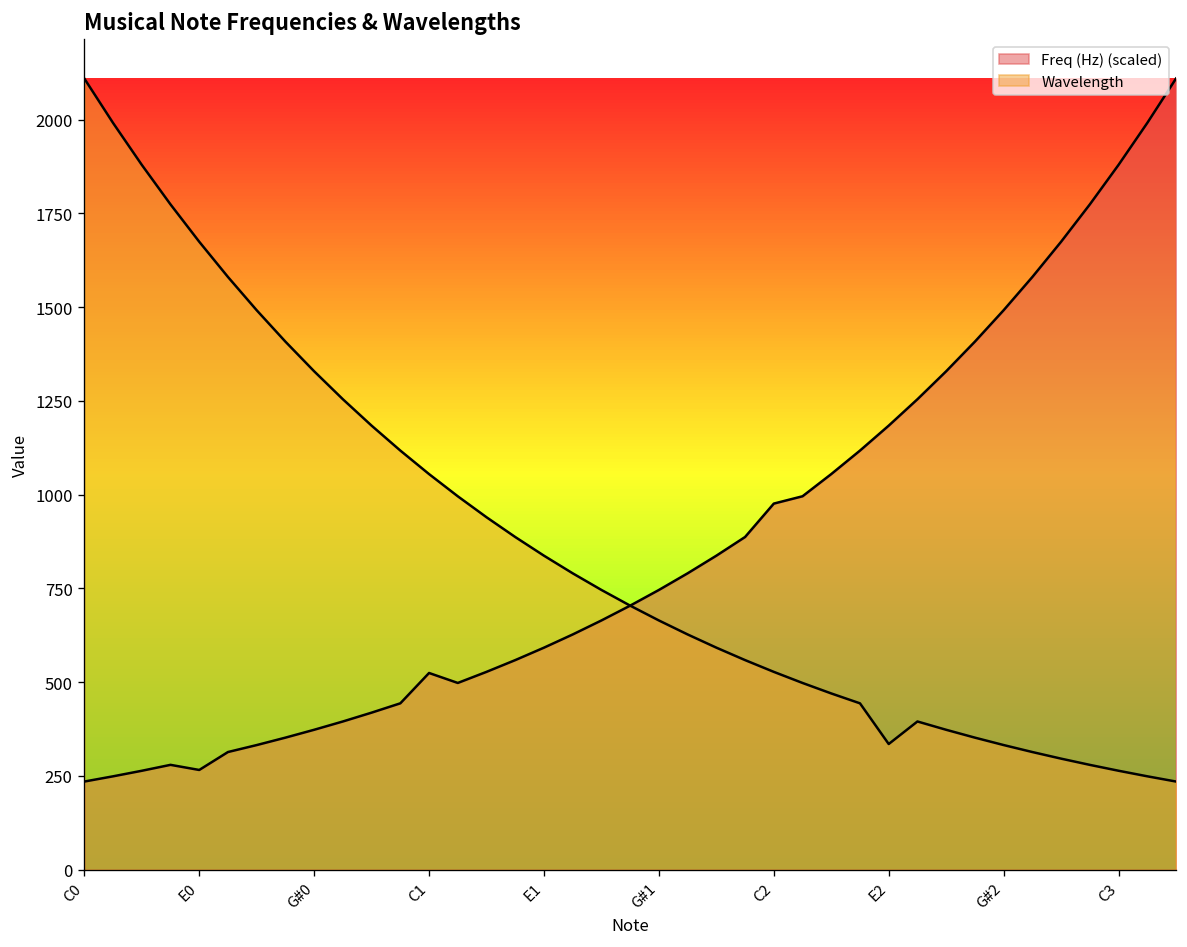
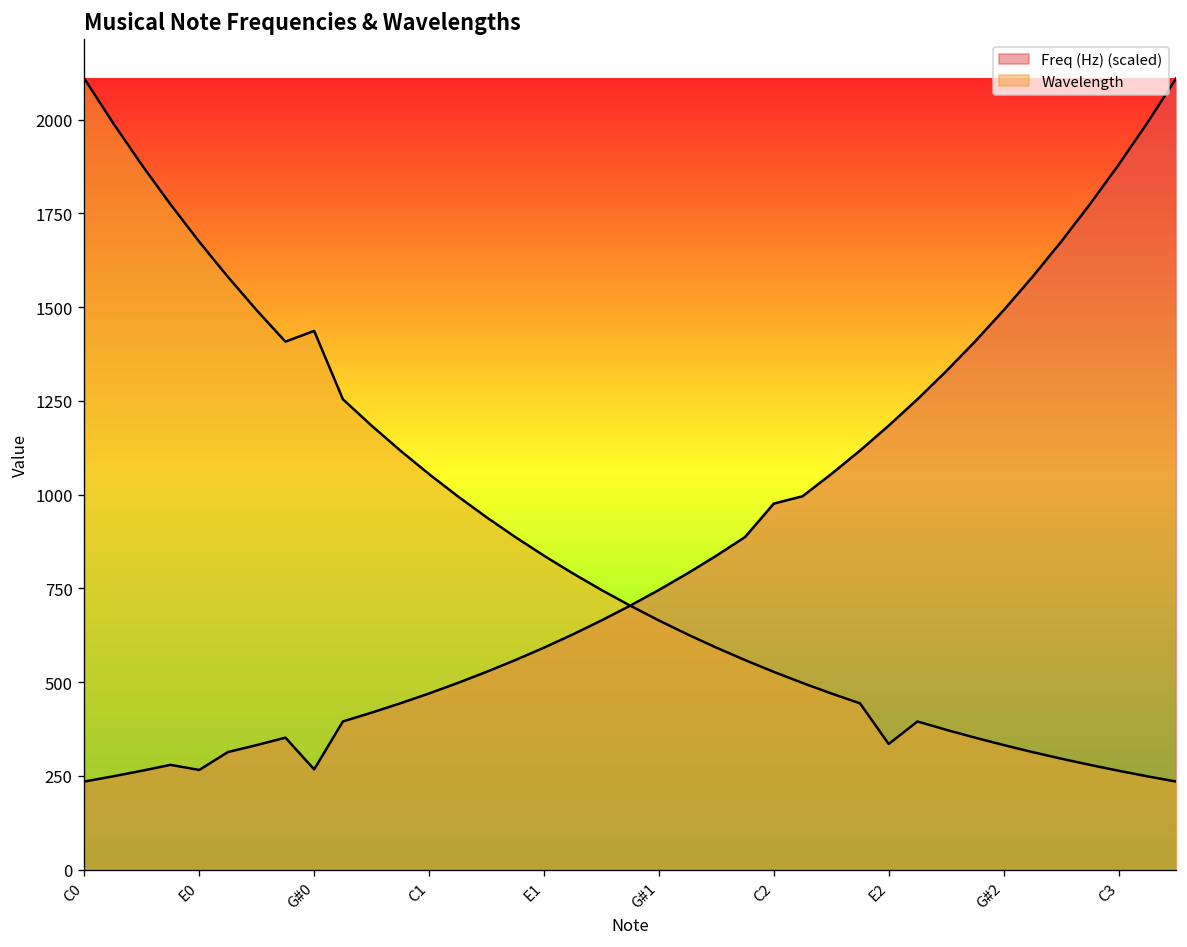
  {
    "Freq (Hz) (scaled)": {
      "C0": 230,
      "E0": 270,
-     "G#0": 370,
-     "C1": 520,
+     "G#0": 270,
+     "C1": 470,
      "E1": 590,
      "G#1": 750,
      "C2": 980,
      "E2": 1180,
      "G#2": 1490,
      "C3": 1880
    },
    "Wavelength": {
      "C0": 2110,
      "E0": 1670,
-     "G#0": 1330,
+     "G#0": 1440,
      "C1": 1050,
      "E1": 840,
      "G#1": 660,
      "C2": 530,
      "E2": 340,
      "G#2": 330,
      "C3": 260
    }
  }
